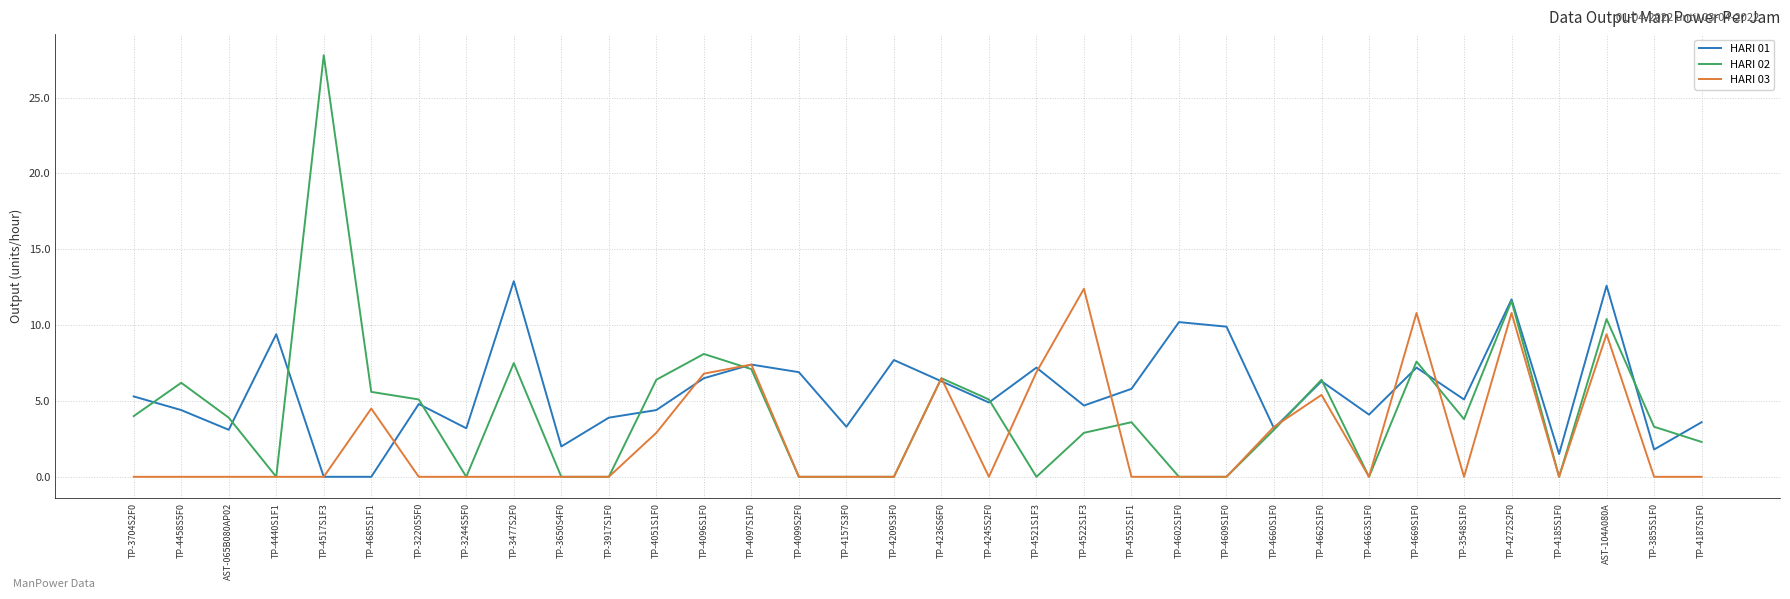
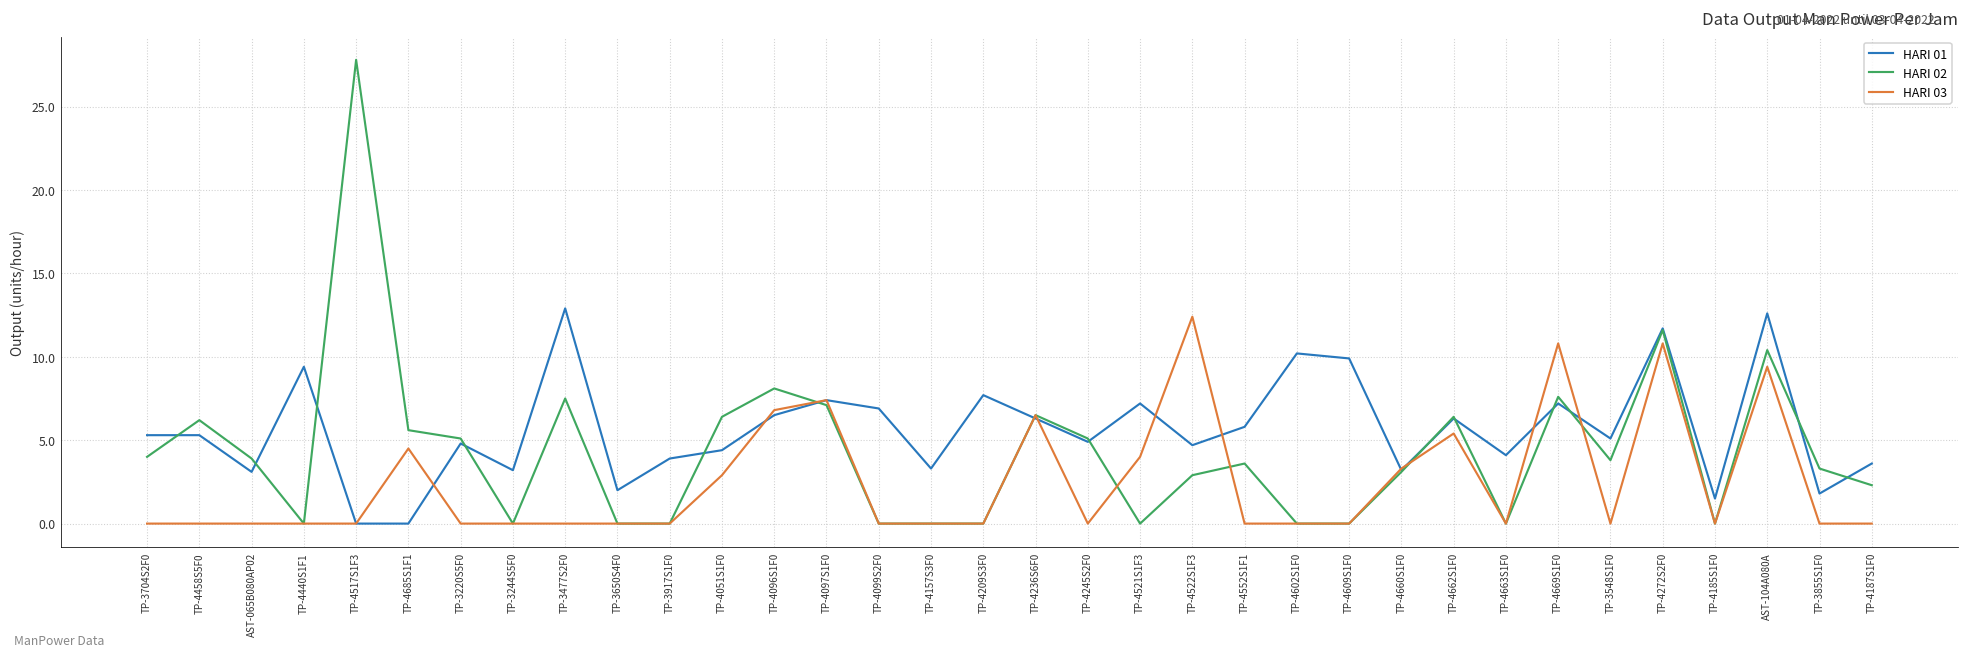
  {
    "HARI 01": {
      "TP-3704S2F0": 5.3,
-     "TP-4458S5F0": 4.4,
+     "TP-4458S5F0": 5.3,
      "AST-065B080AP02": 3.1,
      "TP-4440S1F1": 9.4,
      "TP-4685S1F1": 0.0,
      "TP-3220S5F0": 4.8,
      "TP-3244S5F0": 3.2,
      "TP-3477S2F0": 12.9,
      "TP-3650S4F0": 2.0,
      "TP-3917S1F0": 3.9,
      "TP-4051S1F0": 4.4,
      "TP-4096S1F0": 6.5,
      "TP-4099S2F0": 6.9,
      "TP-4157S3F0": 3.3,
      "TP-4209S3F0": 7.7,
      "TP-4236S6F0": 6.3,
      "TP-4245S2F0": 4.9,
      "TP-4521S1F3": 7.2,
      "TP-4522S1F3": 4.7,
      "TP-4552S1F1": 5.8,
      "TP-4602S1F0": 10.2,
      "TP-4609S1F0": 9.9,
      "TP-4663S1F0": 4.1,
      "TP-4669S1F0": 7.2,
      "TP-3548S1F0": 5.1,
      "TP-4185S1F0": 1.5,
      "AST-104A080A": 12.6,
      "TP-3855S1F0": 1.8,
      "TP-4187S1F0": 3.6
    },
    "HARI 02": {
      "TP-3704S2F0": 4.0,
      "TP-4458S5F0": 6.2,
      "AST-065B080AP02": 3.9,
      "TP-4517S1F3": 27.8,
      "TP-4685S1F1": 5.6,
      "TP-3220S5F0": 5.1,
      "TP-3477S2F0": 7.5,
      "TP-4051S1F0": 6.4,
      "TP-4096S1F0": 8.1,
      "TP-4097S1F0": 7.1,
      "TP-4245S2F0": 5.1,
      "TP-4521S1F3": 0.0,
      "TP-4522S1F3": 2.9,
      "TP-4552S1F1": 3.6,
      "TP-4669S1F0": 7.6,
      "TP-3548S1F0": 3.8,
      "AST-104A080A": 10.4,
      "TP-3855S1F0": 3.3,
      "TP-4187S1F0": 2.3
    },
    "HARI 03": {
      "TP-3704S2F0": 0.0,
      "TP-4458S5F0": 0.0,
      "AST-065B080AP02": 0.0,
      "TP-4685S1F1": 4.5,
      "TP-3220S5F0": 0.0,
      "TP-3477S2F0": 0.0,
      "TP-4051S1F0": 2.9,
      "TP-4096S1F0": 6.8,
      "TP-4245S2F0": 0.0,
-     "TP-4521S1F3": 6.9,
+     "TP-4521S1F3": 4.0,
      "TP-4522S1F3": 12.4,
      "TP-4552S1F1": 0.0,
      "TP-4662S1F0": 5.4,
      "TP-4669S1F0": 10.8,
      "TP-3548S1F0": 0.0,
      "TP-4272S2F0": 10.8,
      "AST-104A080A": 9.4,
      "TP-3855S1F0": 0.0,
      "TP-4187S1F0": 0.0
    }
  }
